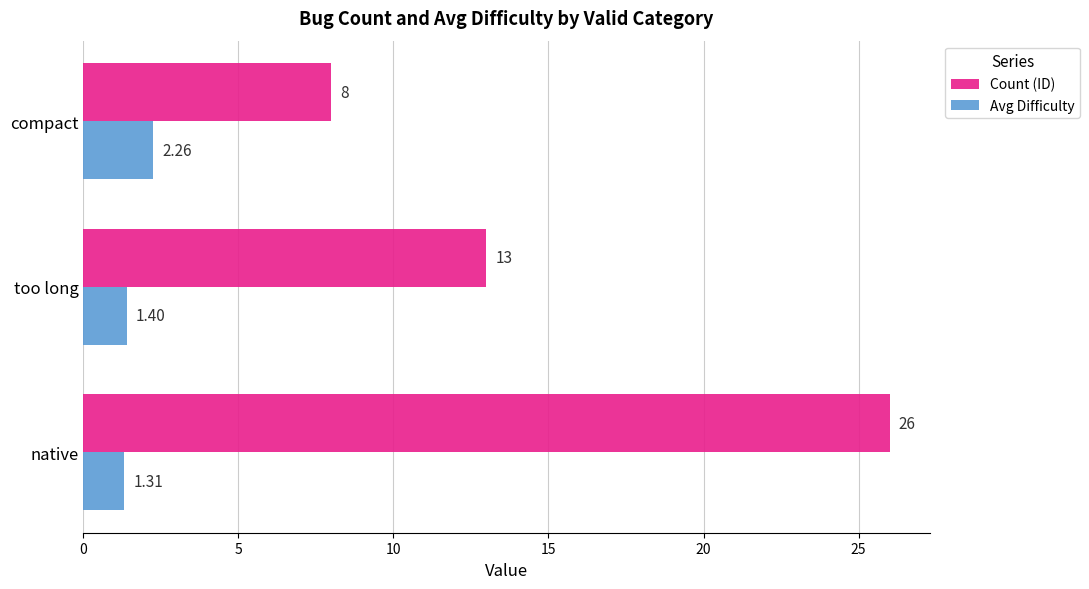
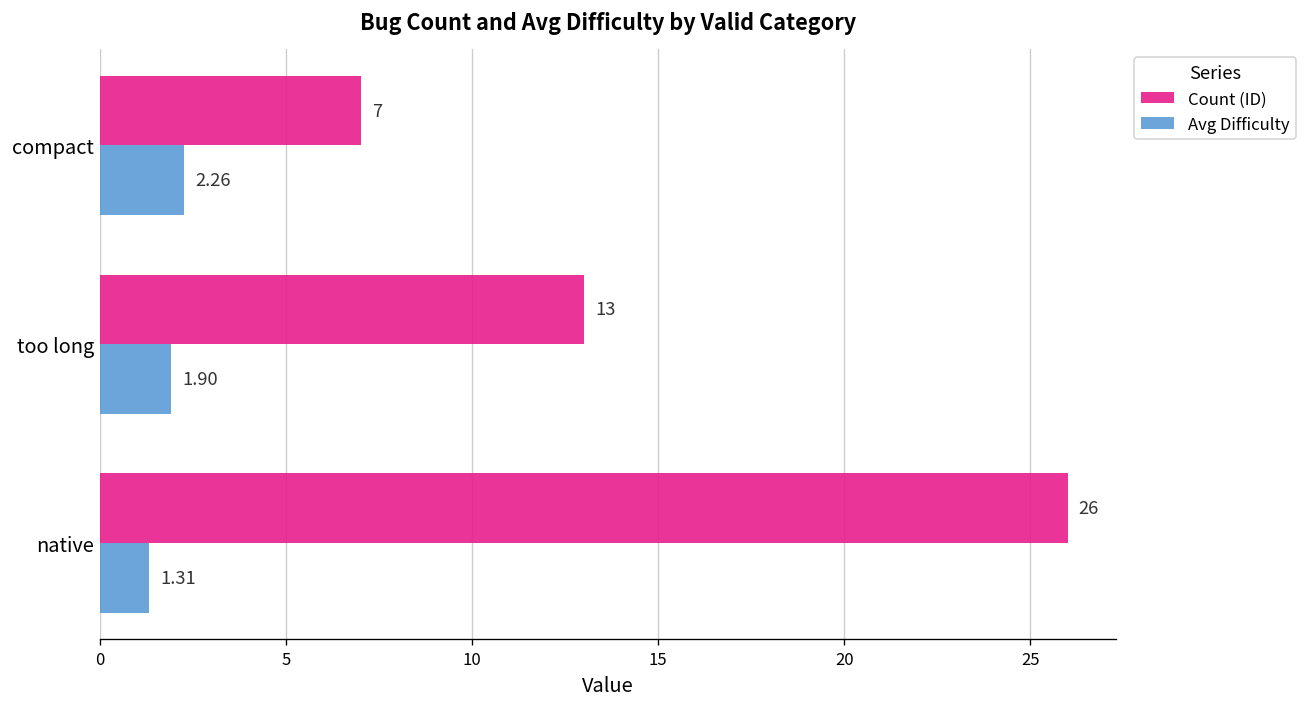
  {
    "Count (ID)": {
-     "compact": 8,
+     "compact": 7,
      "too long": 13,
      "native": 26
    },
    "Avg Difficulty": {
      "compact": 2.26,
-     "too long": 1.40,
+     "too long": 1.90,
      "native": 1.31
    }
  }
